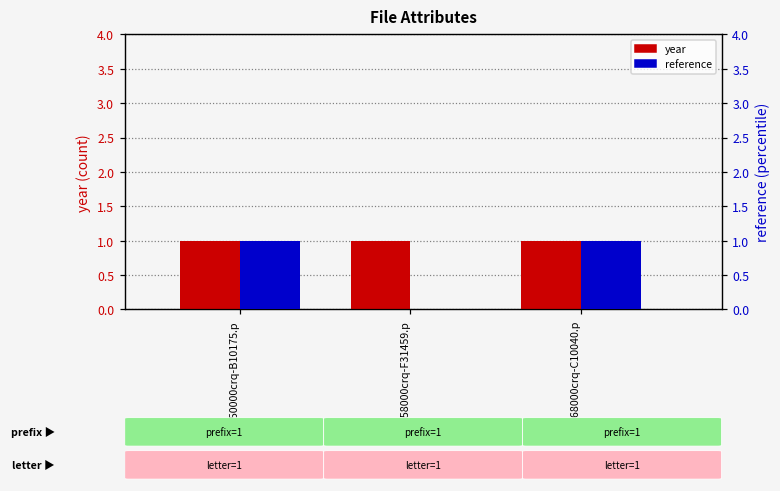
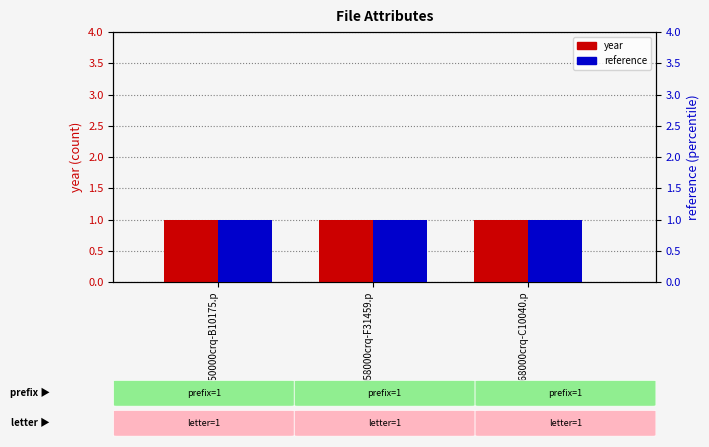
  {
    "year": {
      "050000crq-B10175.p": 1.0,
      "058000crq-F31459.p": 1.0,
      "068000crq-C10040.p": 1.0
    },
    "reference": {
      "050000crq-B10175.p": 1,
-     "058000crq-F31459.p": 0,
+     "058000crq-F31459.p": 1,
      "068000crq-C10040.p": 1
    }
  }
